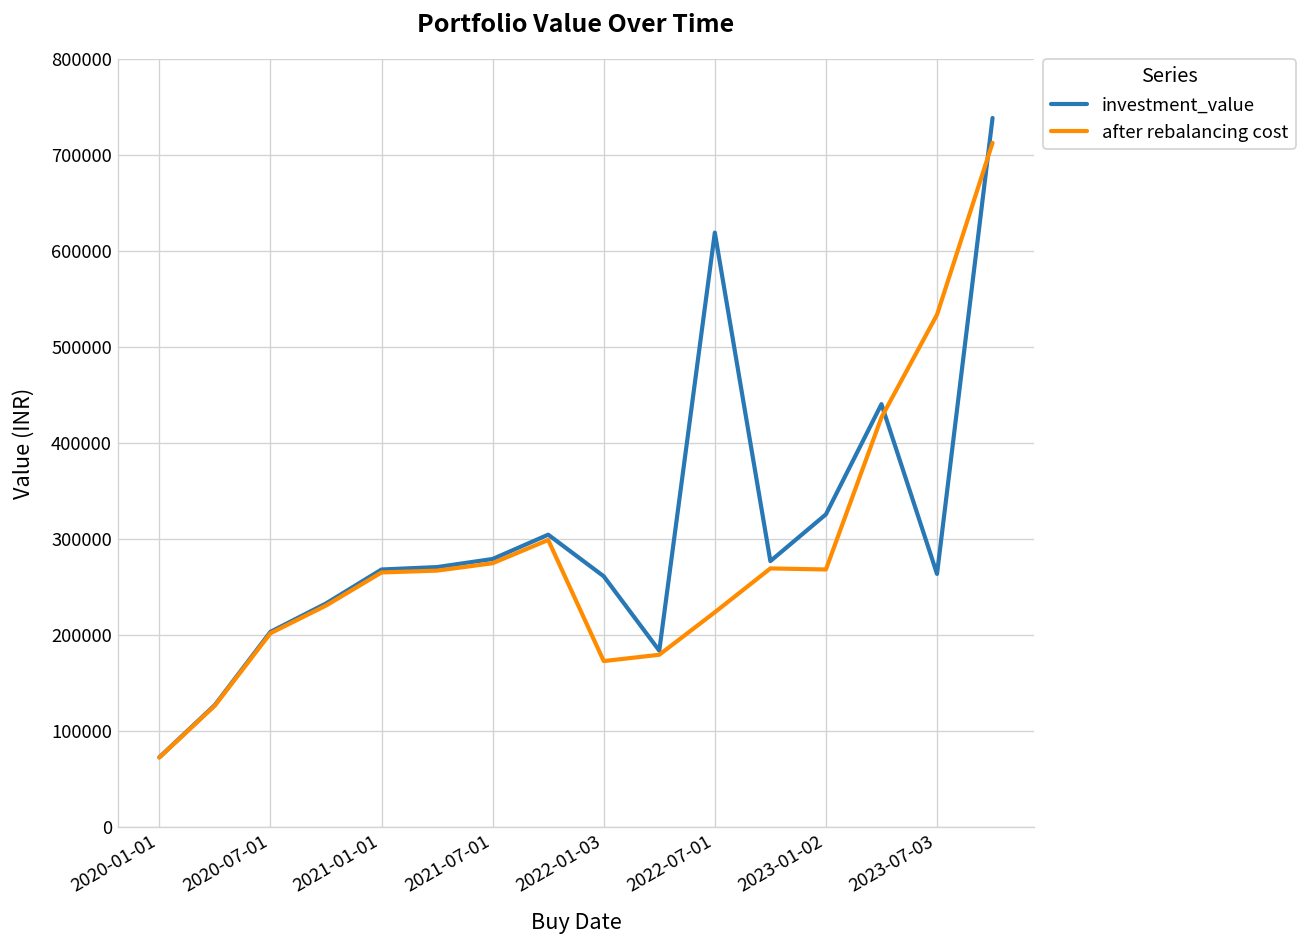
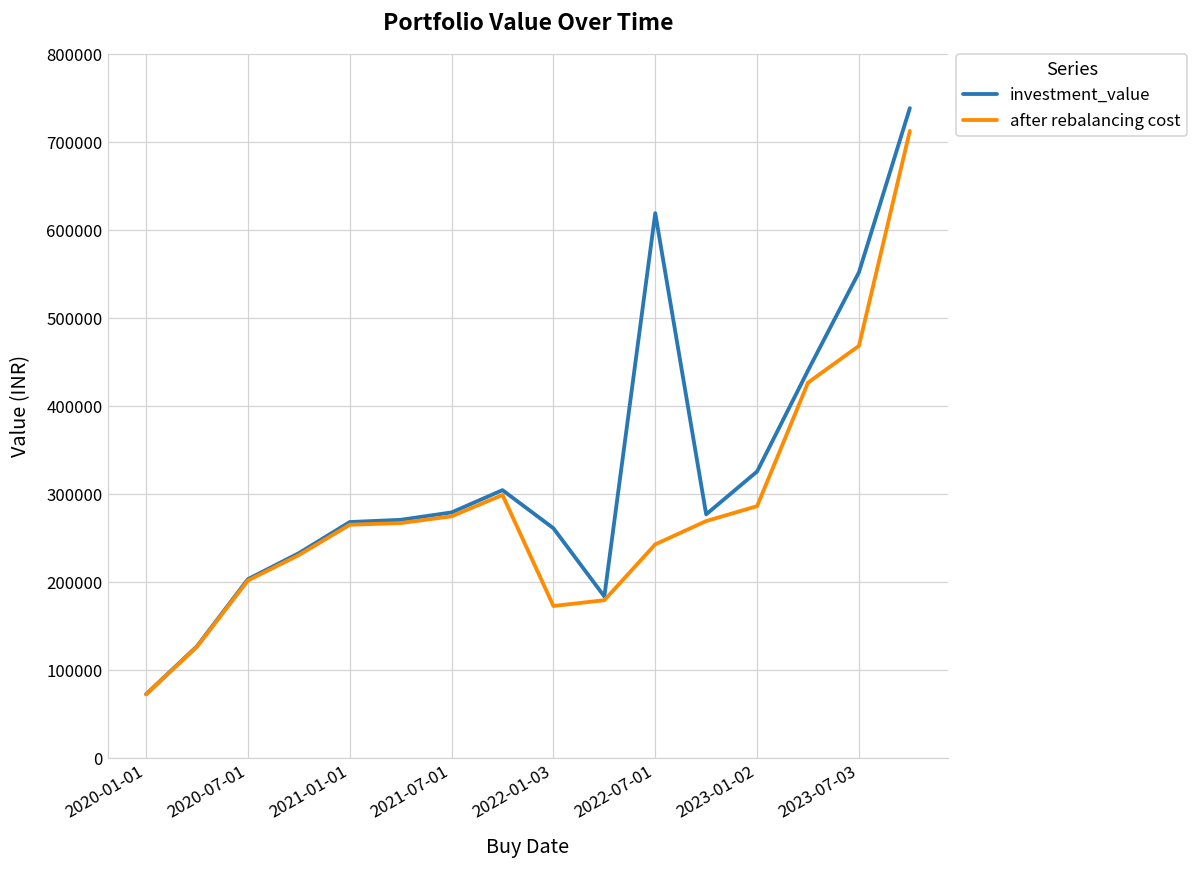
  {
    "investment_value": {
      "2021-07-01": 280000,
      "2022-01-03": 260000,
      "2022-07-01": 620000,
      "2023-01-02": 330000,
-     "2023-07-03": 260000
+     "2023-07-03": 550000
    },
    "after rebalancing cost": {
      "2021-07-01": 270000,
      "2022-01-03": 170000,
-     "2022-07-01": 220000,
-     "2023-01-02": 270000,
-     "2023-07-03": 530000
+     "2022-07-01": 240000,
+     "2023-01-02": 290000,
+     "2023-07-03": 470000
    }
  }
